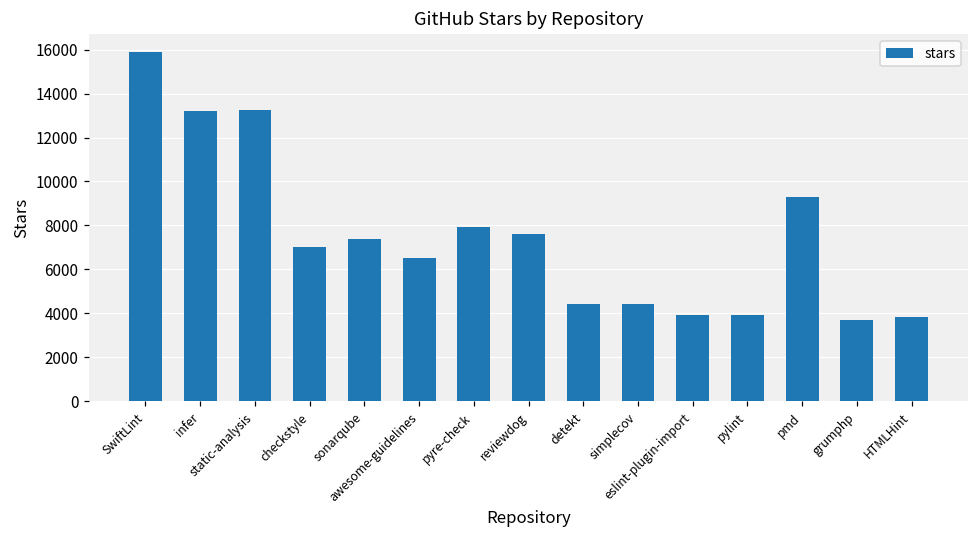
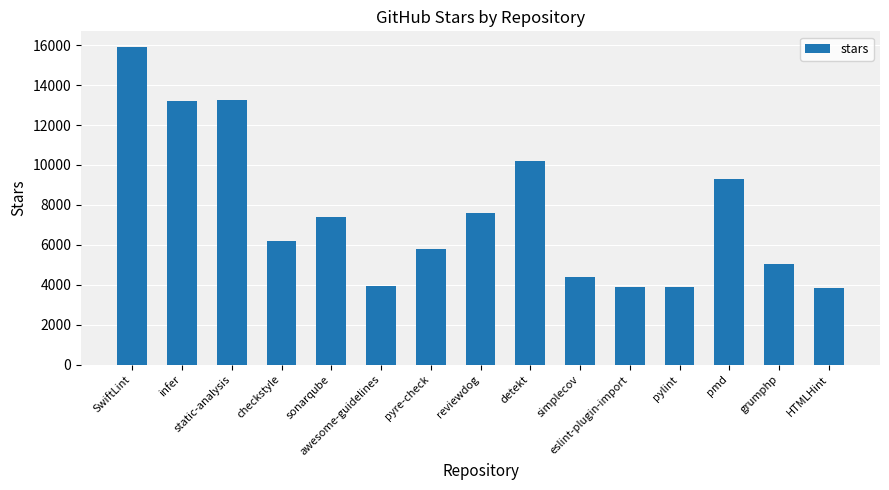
  {
    "SwiftLint": 15900,
    "infer": 13200,
    "static-analysis": 13300,
-   "checkstyle": 7000,
+   "checkstyle": 6200,
    "sonarqube": 7400,
-   "awesome-guidelines": 6500,
-   "pyre-check": 7900,
+   "awesome-guidelines": 3900,
+   "pyre-check": 5800,
    "reviewdog": 7600,
-   "detekt": 4400,
+   "detekt": 10200,
    "simplecov": 4400,
    "eslint-plugin-import": 3900,
    "pylint": 3900,
    "pmd": 9300,
-   "grumphp": 3700,
+   "grumphp": 5100,
    "HTMLHint": 3800
  }
